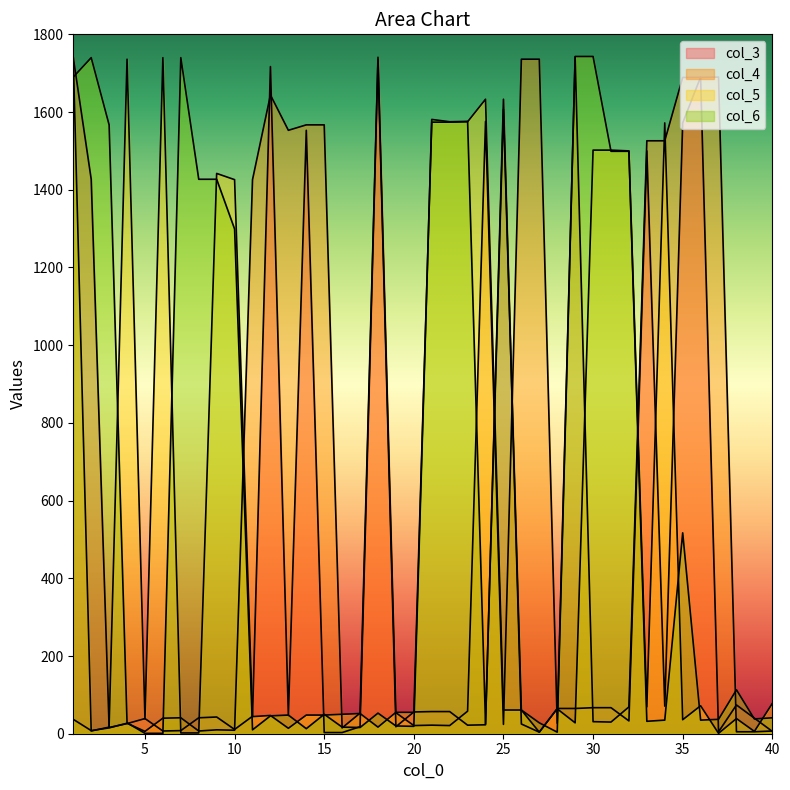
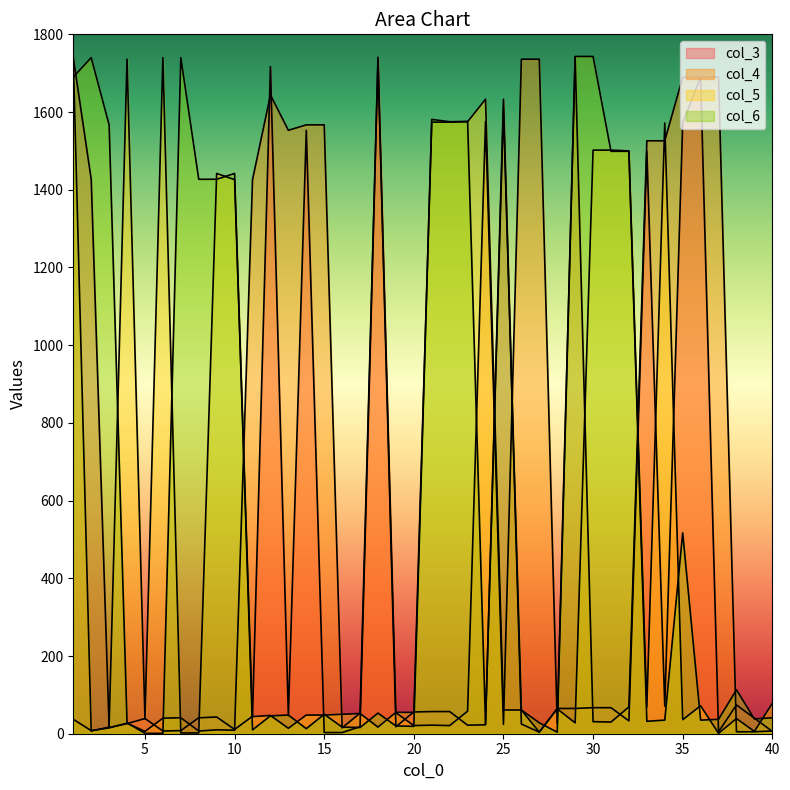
  {
    "col_6": {
-     "10": 1300,
+     "10": 1440,
      "25": 1610,
      "30": 1740,
      "35": 520,
      "40": 40
    }
  }
